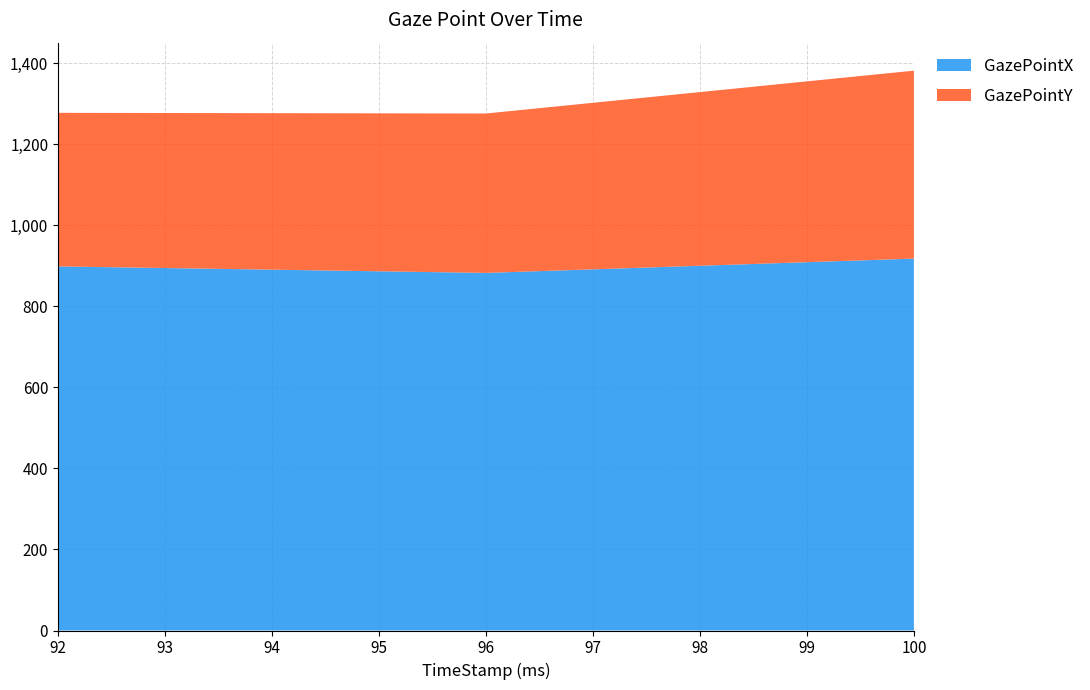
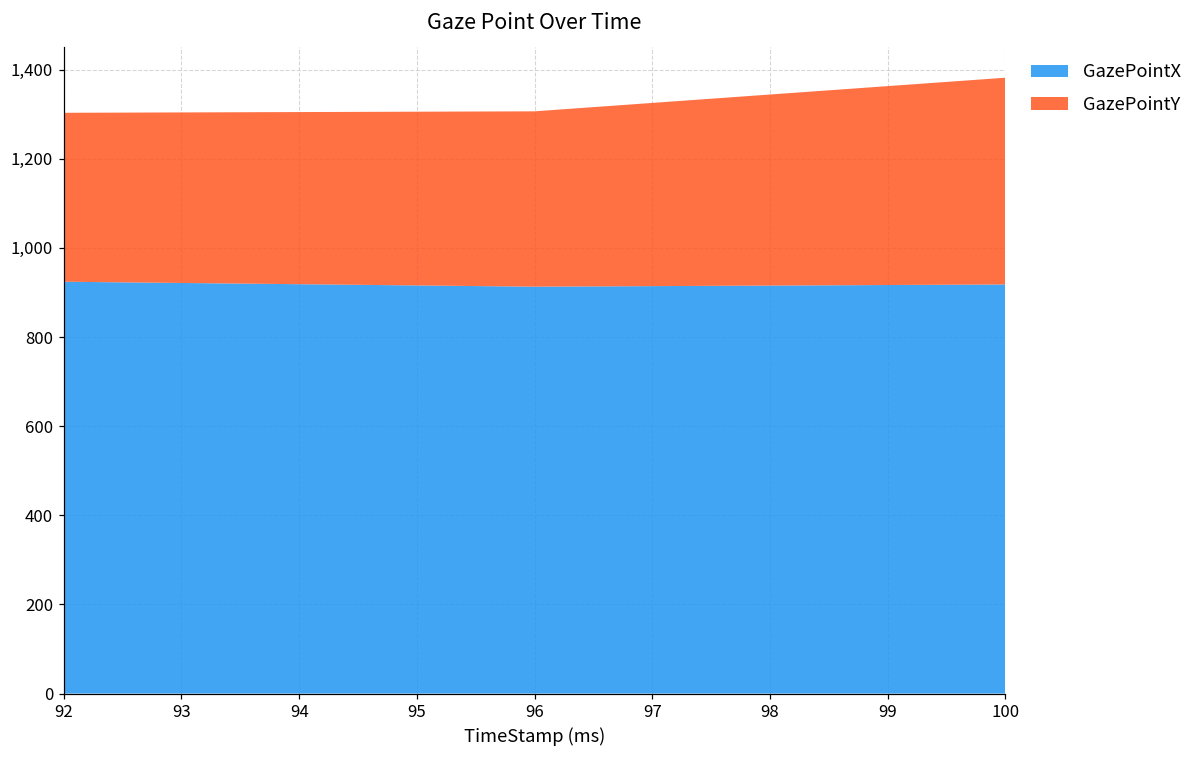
  {
    "GazePointX": {
-     "92": 900,
-     "96": 880,
+     "92": 920,
+     "96": 910,
      "100": 920
    },
    "GazePointY": {
      "92": 380,
      "96": 390,
      "100": 460
    }
  }
